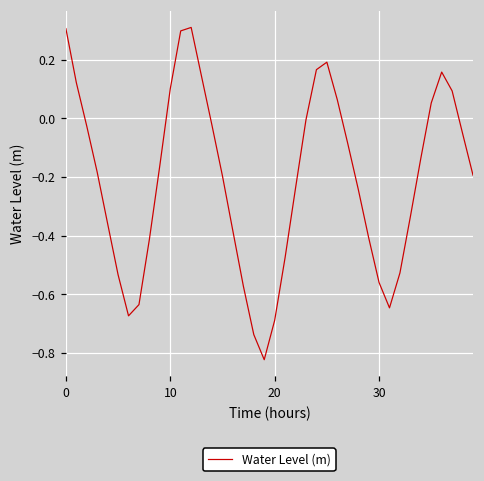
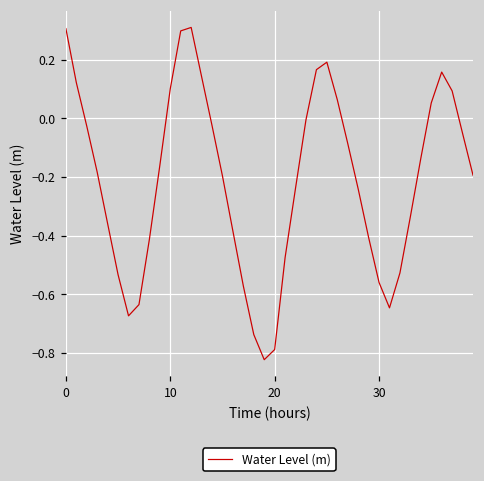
  {
    "0": 0.31,
    "10": 0.10,
-   "20": -0.69,
+   "20": -0.79,
    "30": -0.56
  }
